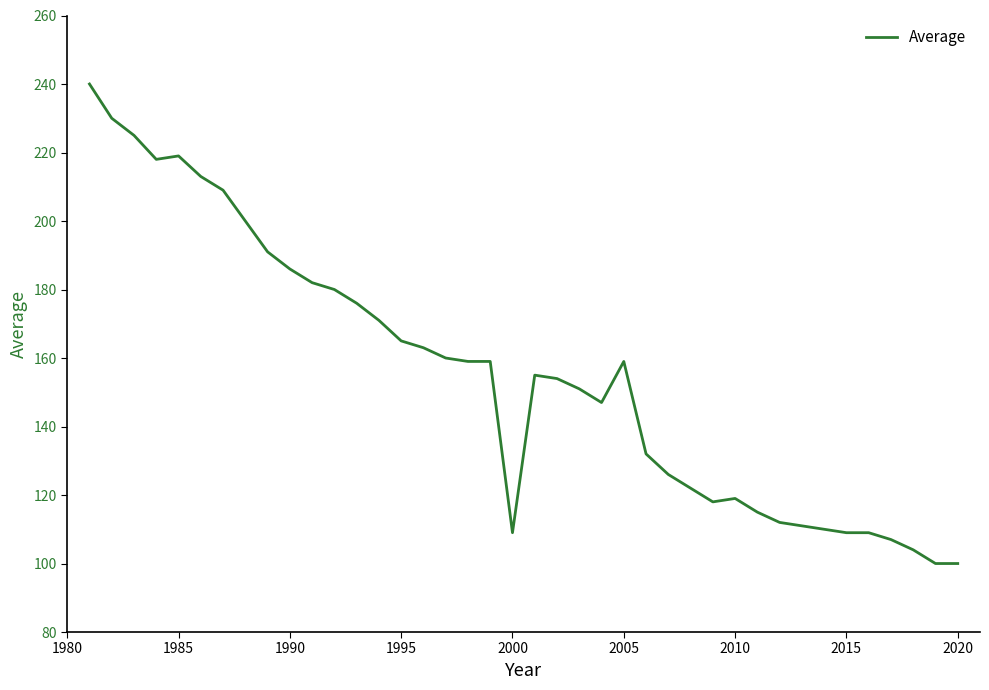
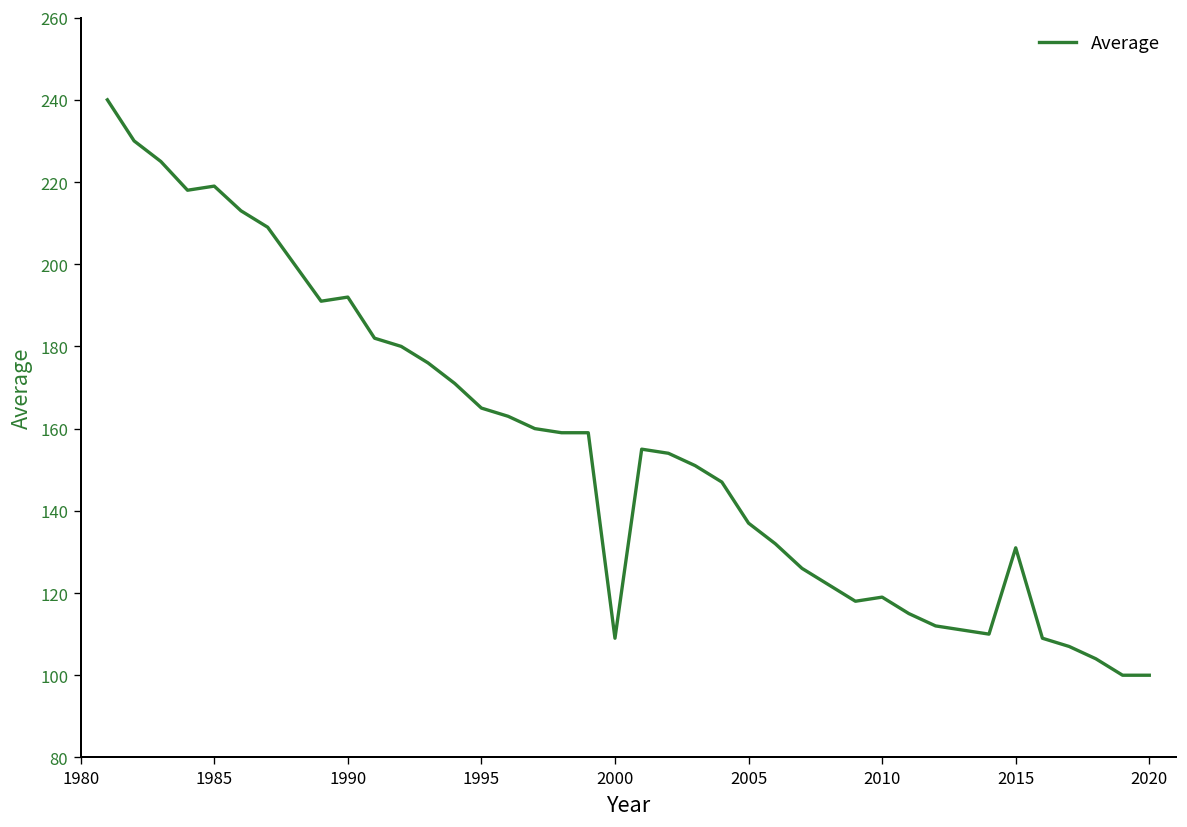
  {
    "1985": 219,
-   "1990": 186,
+   "1990": 192,
    "1995": 165,
    "2000": 109,
-   "2005": 159,
+   "2005": 137,
    "2010": 119,
-   "2015": 109,
+   "2015": 131,
    "2020": 100
  }
